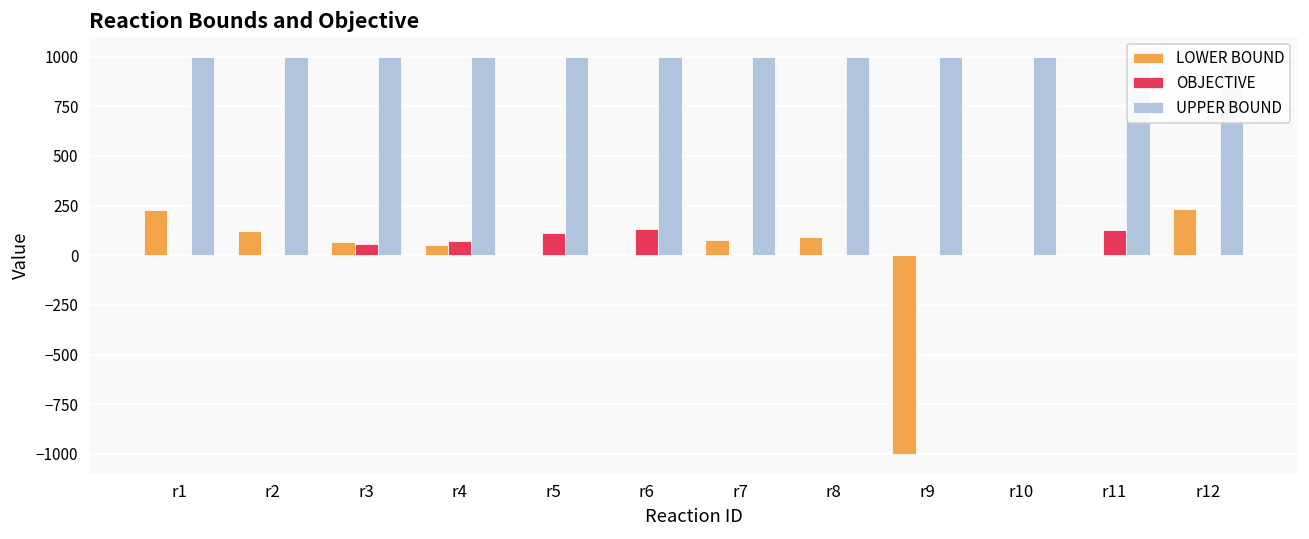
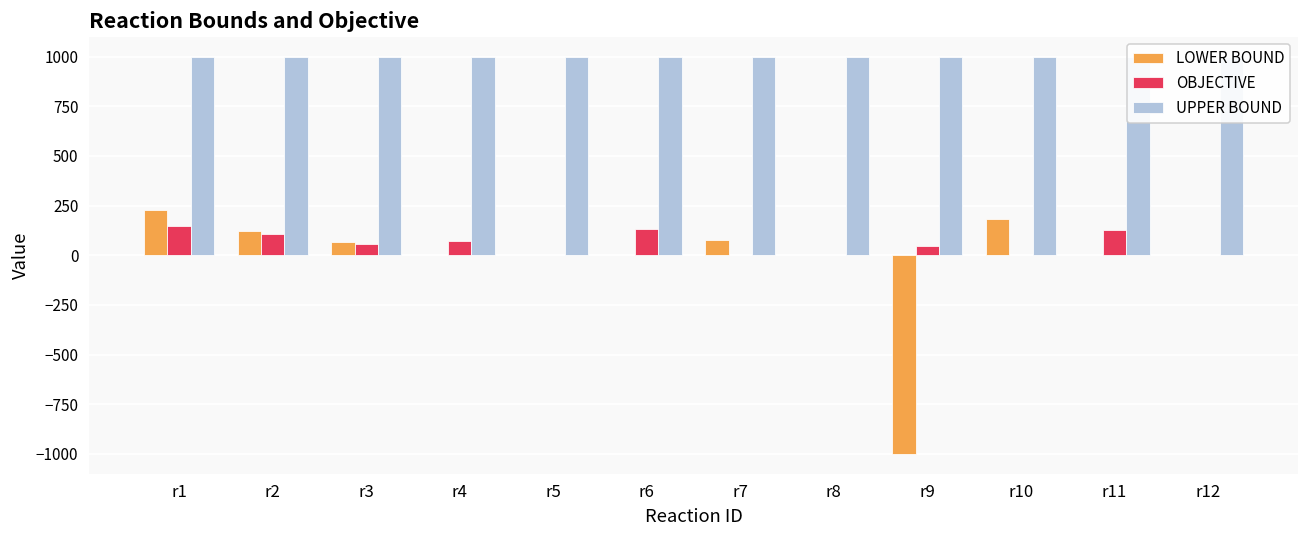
  {
    "LOWER BOUND": {
      "r1": 230,
      "r2": 120,
      "r3": 70,
-     "r4": 50,
+     "r4": 0,
      "r5": 0,
      "r6": 0,
      "r7": 80,
-     "r8": 90,
+     "r8": 0,
      "r9": -1000,
-     "r10": 0,
+     "r10": 180,
      "r11": 0,
-     "r12": 230
+     "r12": 0
    },
    "OBJECTIVE": {
-     "r1": 0,
-     "r2": 0,
+     "r1": 150,
+     "r2": 110,
      "r3": 60,
      "r4": 70,
-     "r5": 110,
+     "r5": 0,
      "r6": 130,
      "r7": 0,
      "r8": 0,
-     "r9": 0,
+     "r9": 50,
      "r10": 0,
      "r11": 130,
      "r12": 0
    },
    "UPPER BOUND": {
      "r1": 1000,
      "r2": 1000,
      "r3": 1000,
      "r4": 1000,
      "r5": 1000,
      "r6": 1000,
      "r7": 1000,
      "r8": 1000,
      "r9": 1000,
      "r10": 1000
    }
  }
